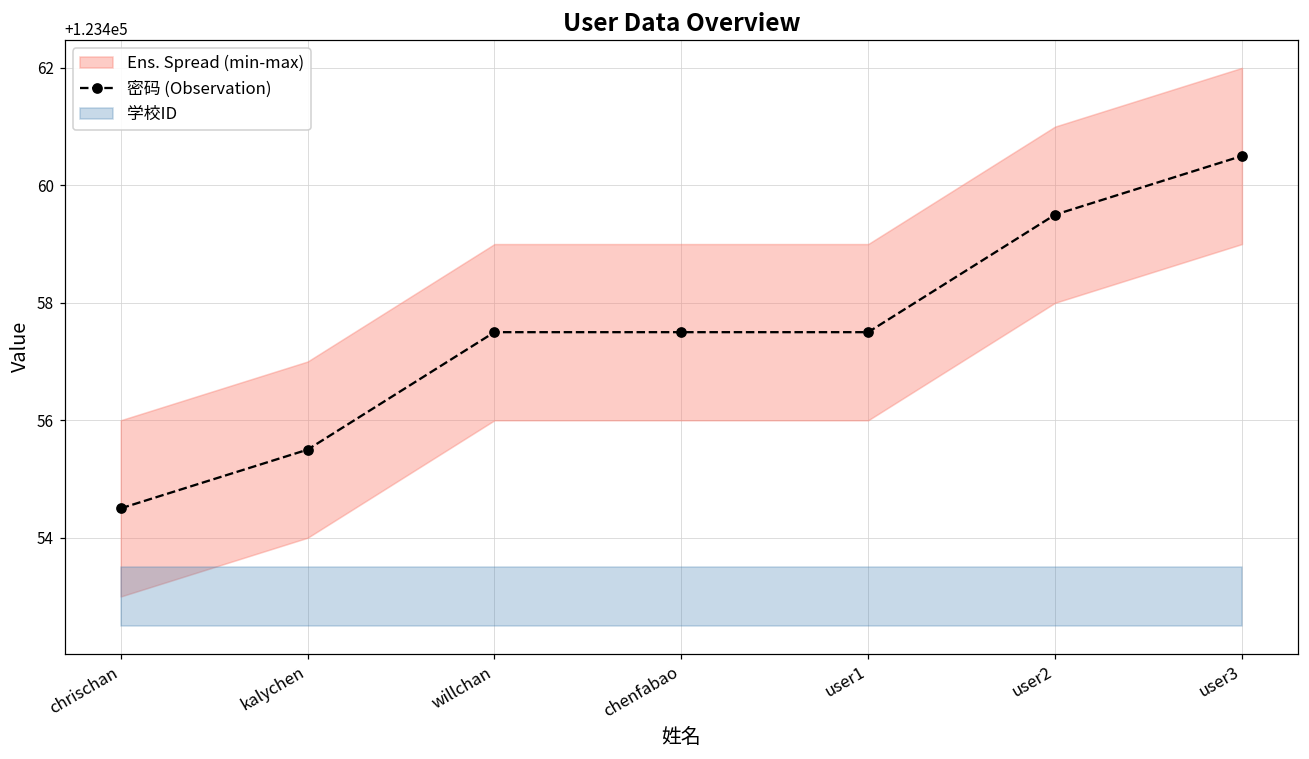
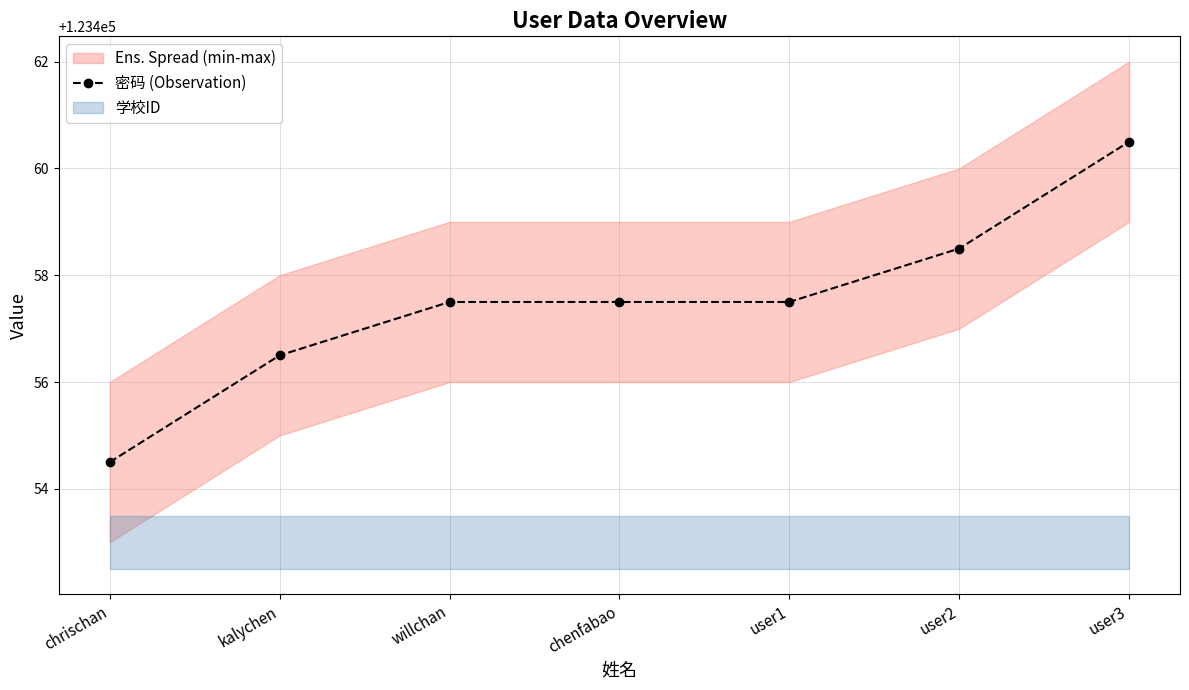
  {
    "密码 (Observation)": {
      "chrischan": 123454.5,
-     "kalychen": 123455.5,
+     "kalychen": 123456.5,
      "willchan": 123457.5,
      "chenfabao": 123457.5,
      "user1": 123457.5,
-     "user2": 123459.5,
+     "user2": 123458.5,
      "user3": 123460.5
    },
    "学校ID": {
      "chrischan": 123453.5,
      "kalychen": 123453.5,
      "willchan": 123453.5,
      "chenfabao": 123453.5,
      "user1": 123453.5,
      "user2": 123453.5,
      "user3": 123453.5
    }
  }
